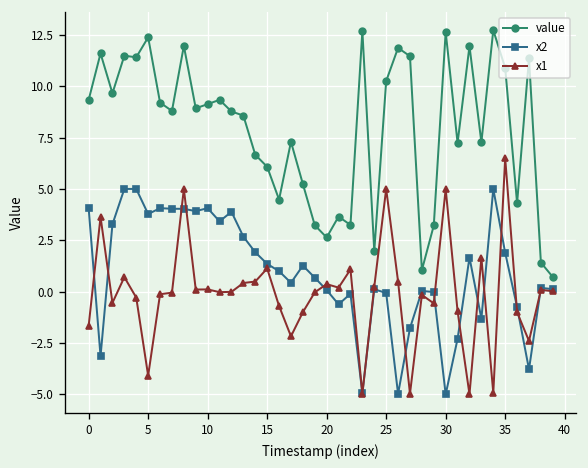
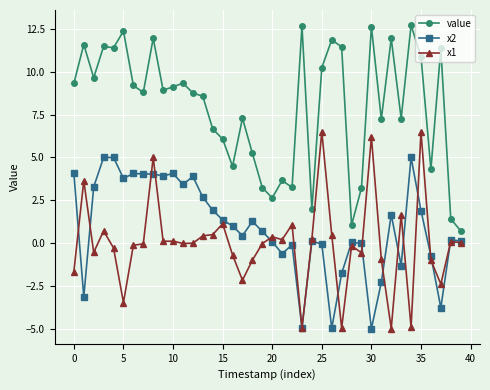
  {
    "x1": {
      "0": -1.7,
-     "5": -4.1,
+     "5": -3.5,
      "10": 0.1,
      "15": 1.1,
      "20": 0.4,
-     "25": 5.0,
-     "30": 5.0,
+     "25": 6.5,
+     "30": 6.2,
      "35": 6.5
    }
  }
